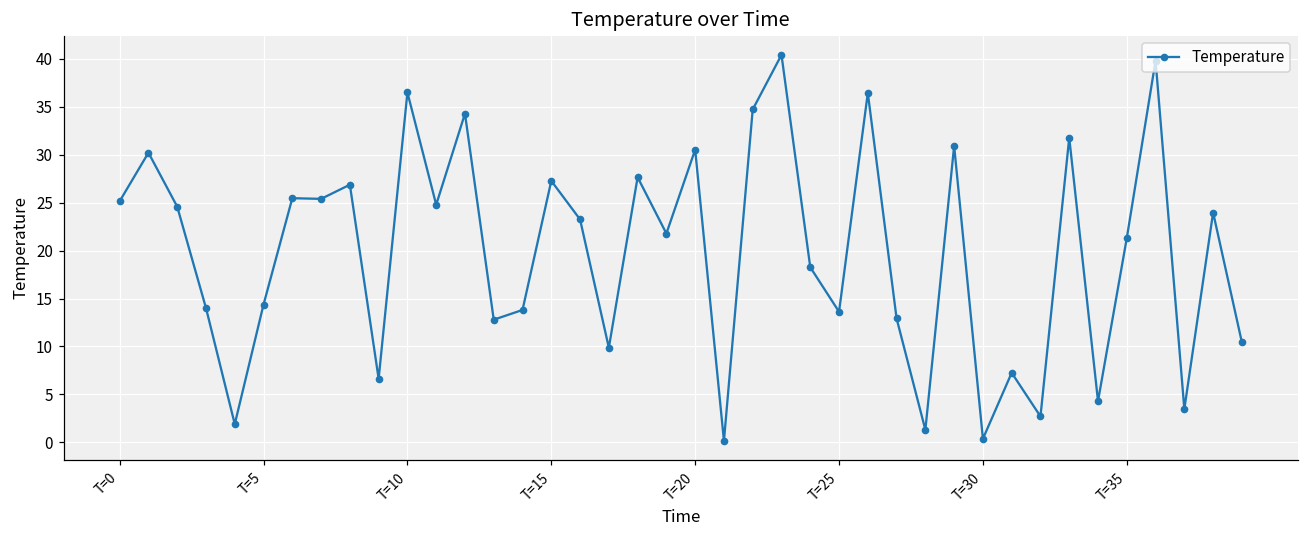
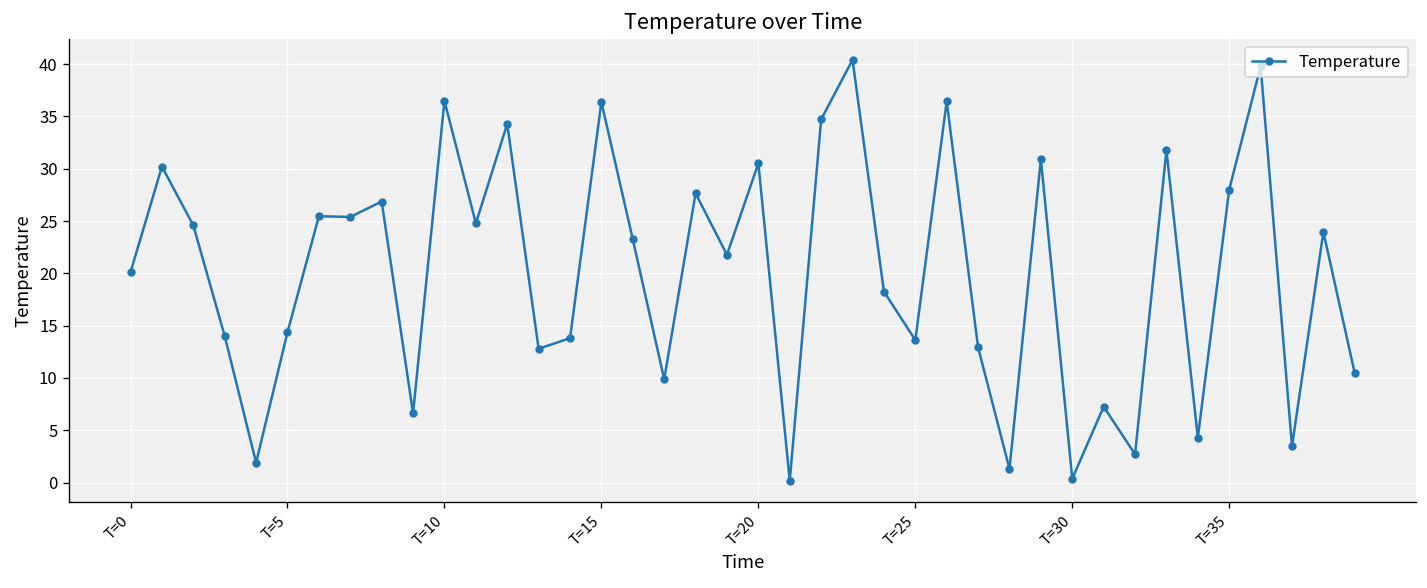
  {
-   "T=0": 25,
+   "T=0": 20,
    "T=5": 14,
    "T=10": 36,
-   "T=15": 27,
+   "T=15": 36,
    "T=20": 31,
    "T=25": 14,
    "T=30": 0,
-   "T=35": 21
+   "T=35": 28
  }
